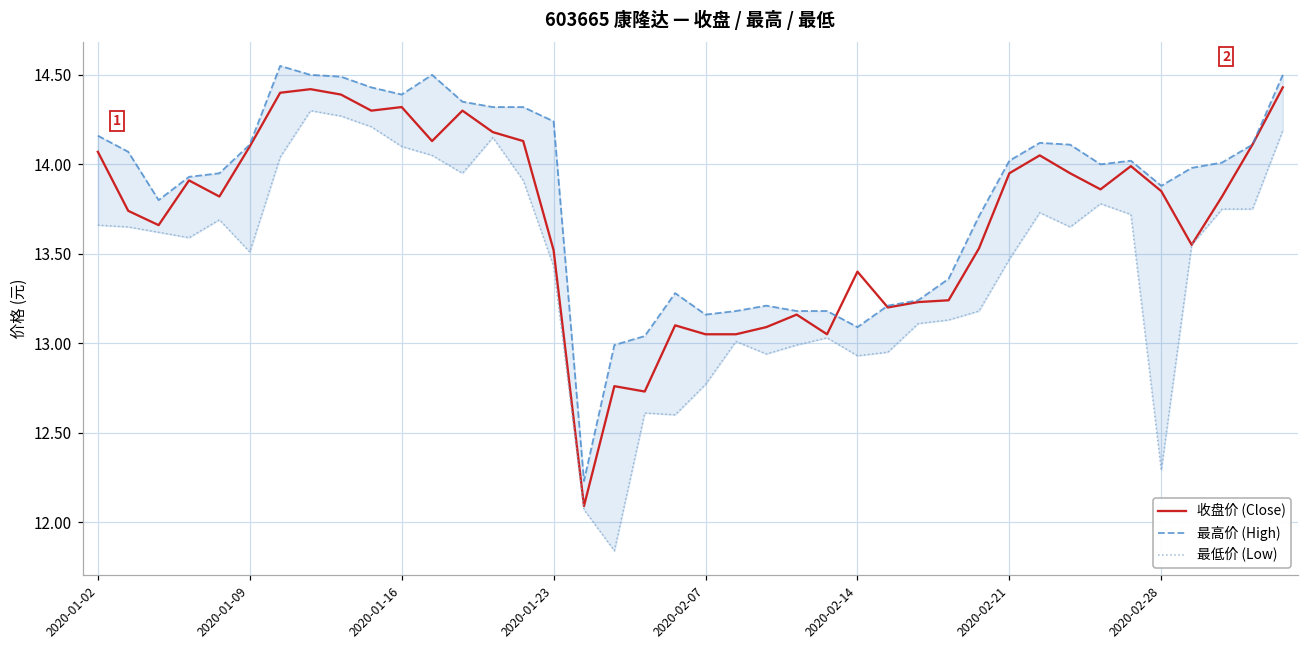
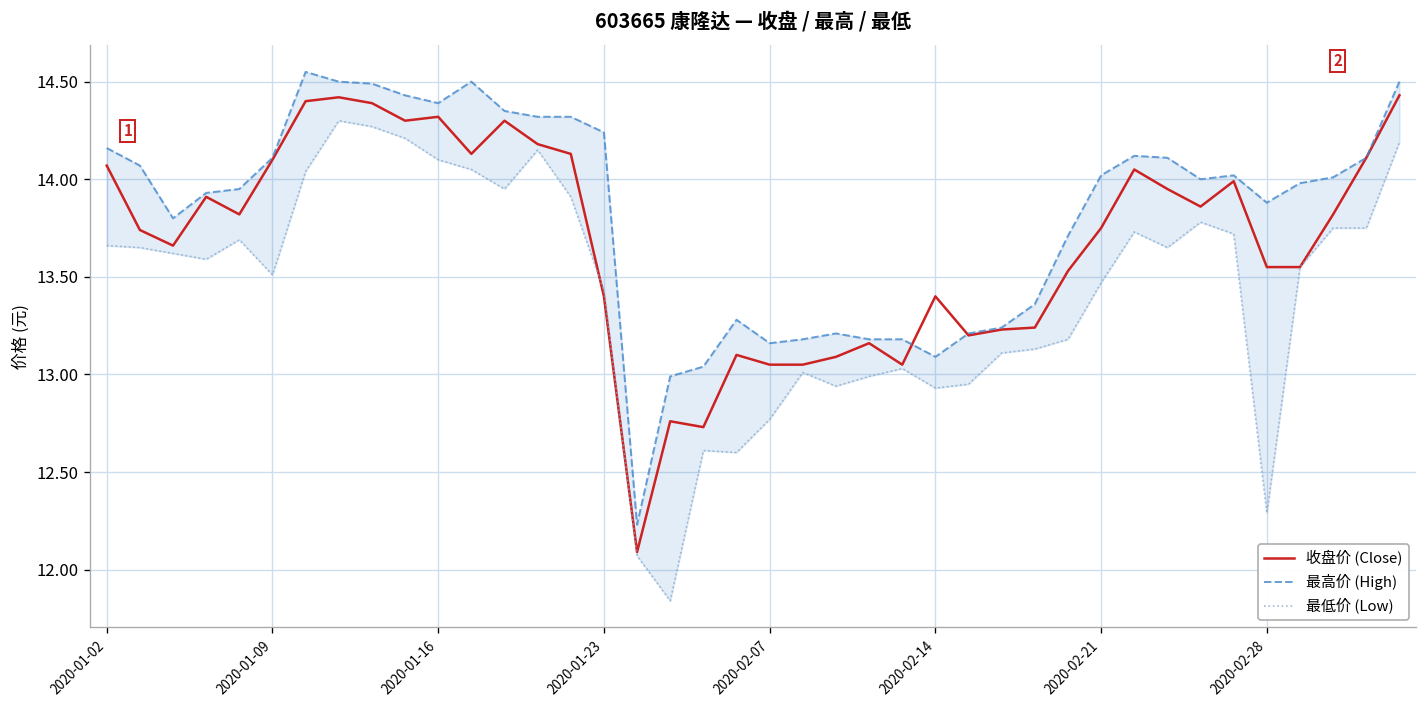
  {
    "收盘价 (Close)": {
      "2020-01-02": 14.07,
      "2020-01-16": 14.32,
-     "2020-01-23": 13.52,
+     "2020-01-23": 13.40,
      "2020-02-07": 13.05,
      "2020-02-14": 13.40,
-     "2020-02-21": 13.95,
-     "2020-02-28": 13.85
+     "2020-02-21": 13.75,
+     "2020-02-28": 13.55
    },
    "最高价 (High)": {
      "2020-01-16": 14.39,
      "2020-01-23": 14.24,
      "2020-02-07": 13.16,
      "2020-02-14": 13.09,
      "2020-02-21": 14.02,
      "2020-02-28": 13.88
    },
    "最低价 (Low)": {
      "2020-01-02": 13.66,
      "2020-01-09": 13.51,
      "2020-01-16": 14.10,
      "2020-01-23": 13.43,
      "2020-02-07": 12.77,
      "2020-02-14": 12.93,
      "2020-02-21": 13.47,
      "2020-02-28": 12.29
    }
  }
